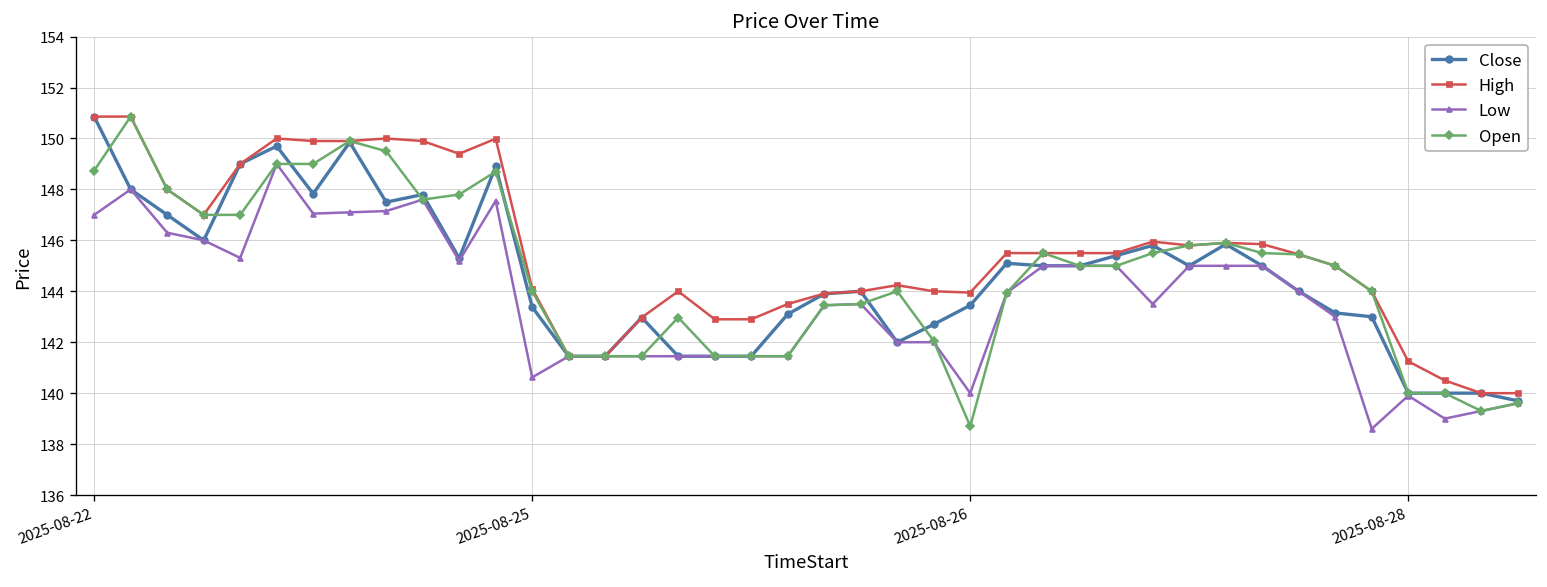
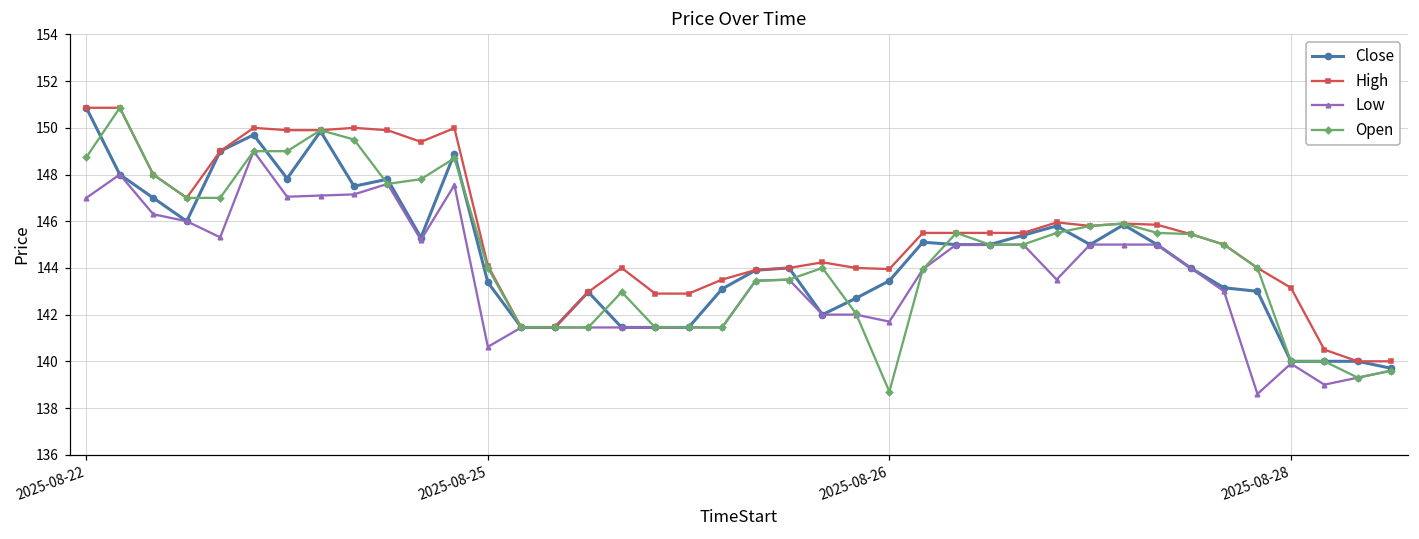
  {
    "Close": {
      "2025-08-25": 143.4,
      "2025-08-26": 143.5
    },
    "High": {
      "2025-08-26": 144.0,
-     "2025-08-28": 141.3
+     "2025-08-28": 143.2
    },
    "Low": {
      "2025-08-22": 147.0,
      "2025-08-25": 140.6,
-     "2025-08-26": 140.0
+     "2025-08-26": 141.7
    },
    "Open": {
      "2025-08-22": 148.7,
      "2025-08-26": 138.7
    }
  }
